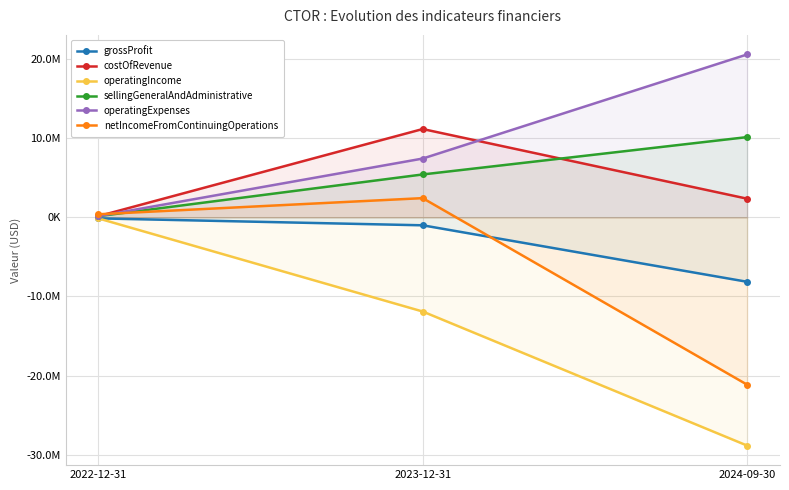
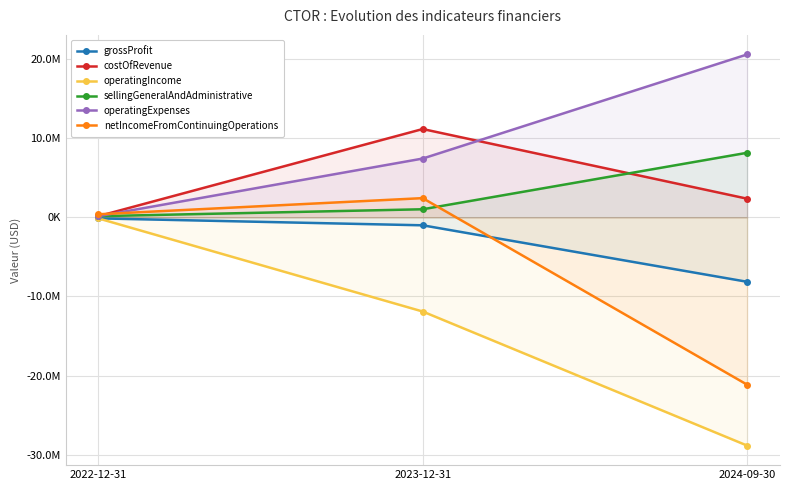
  {
    "costOfRevenue": {
      "2023-12-31": 11000000,
      "2024-09-30": 2000000
    },
    "operatingIncome": {
      "2023-12-31": -12000000,
      "2024-09-30": -29000000
    },
    "sellingGeneralAndAdministrative": {
-     "2023-12-31": 5000000,
-     "2024-09-30": 10000000
+     "2023-12-31": 1000000,
+     "2024-09-30": 8000000
    },
    "operatingExpenses": {
      "2023-12-31": 7000000,
      "2024-09-30": 21000000
    }
  }
